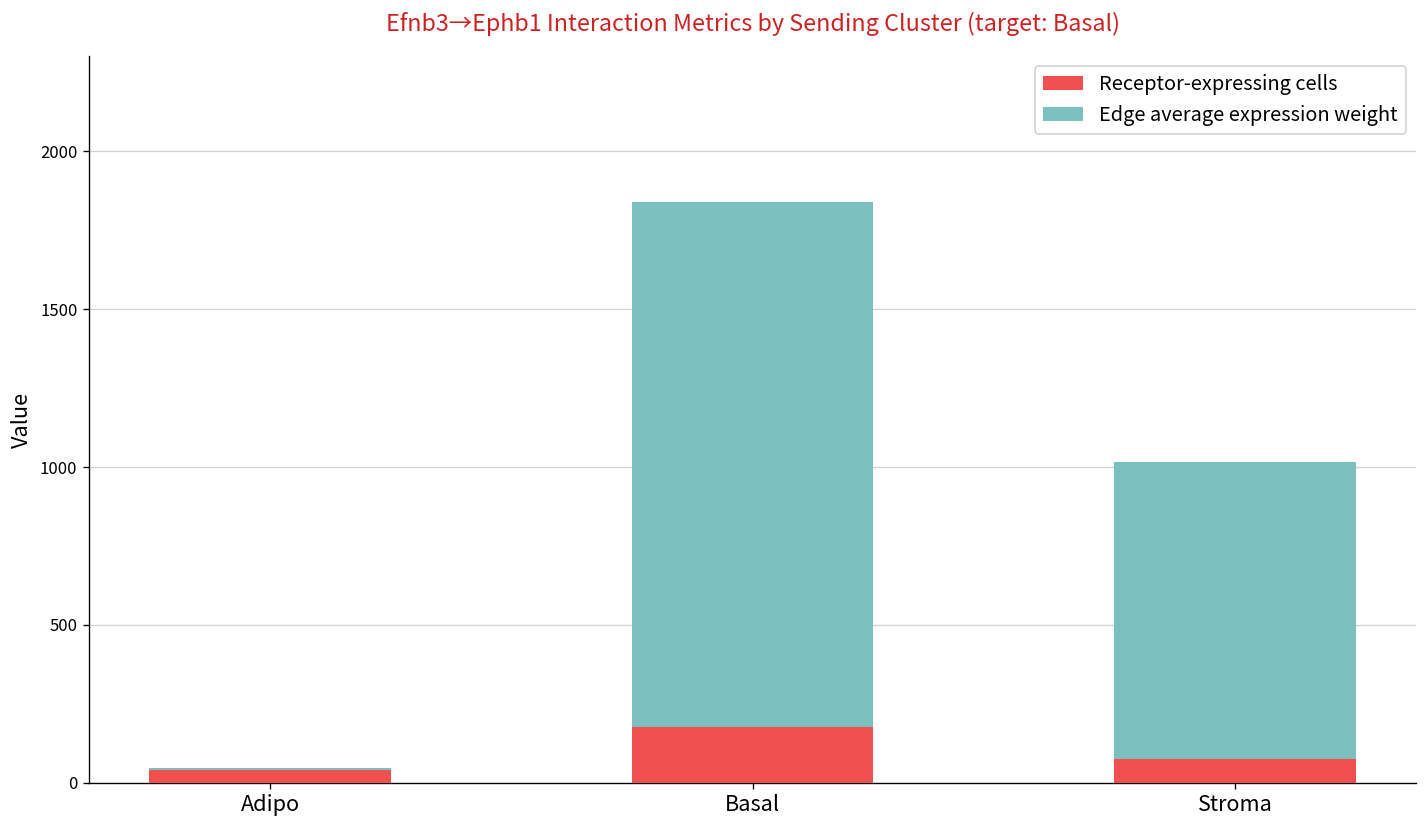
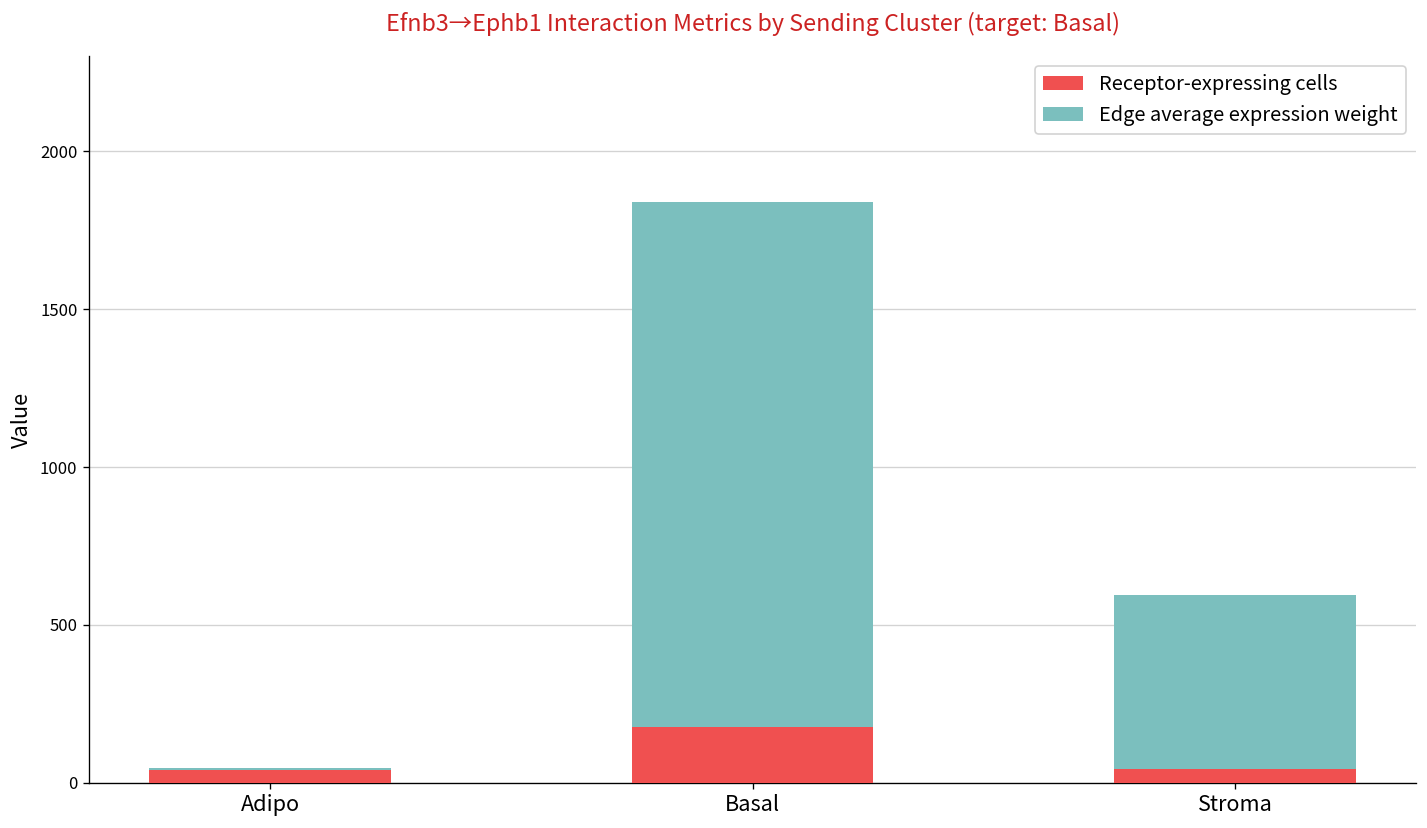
  {
    "Receptor-expressing cells": {
      "Adipo": 40,
      "Basal": 180,
-     "Stroma": 80
+     "Stroma": 40
    },
    "Edge average expression weight": {
      "Basal": 1660,
-     "Stroma": 940
+     "Stroma": 550
    }
  }
